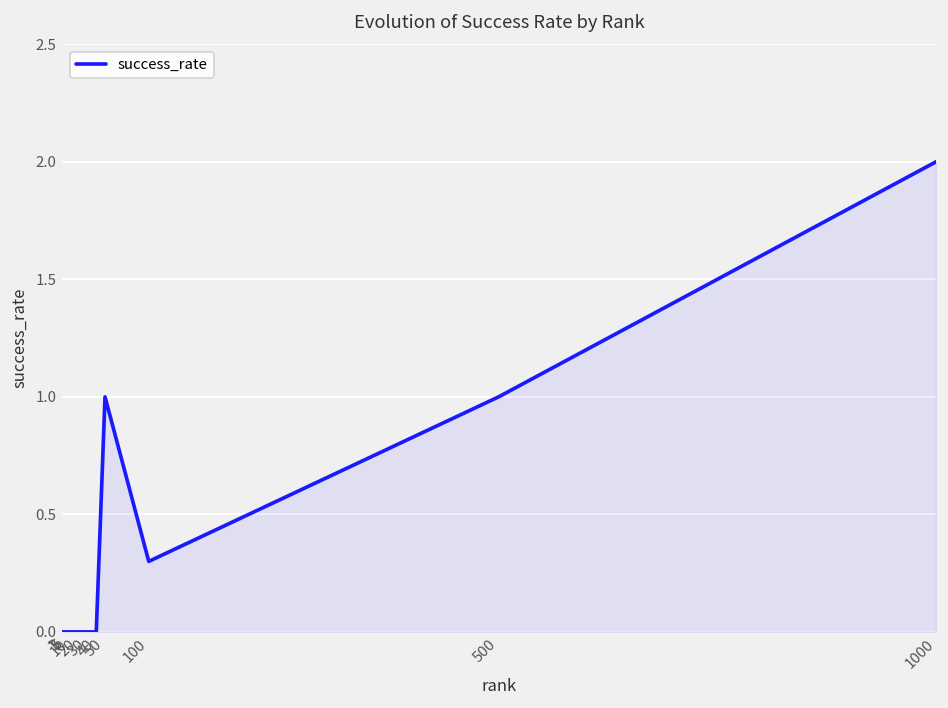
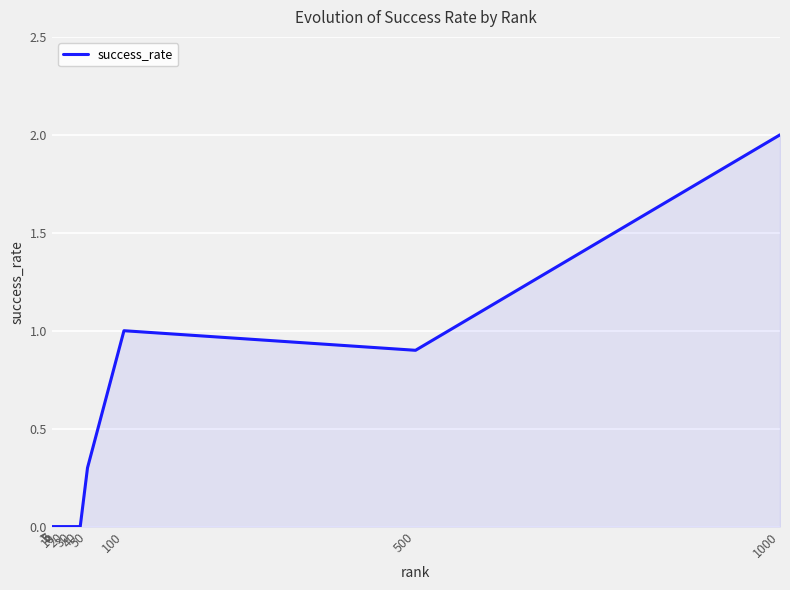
  {
    "1": 0.0,
    "3": 0.0,
    "5": 0.0,
    "10": 0.0,
    "20": 0.0,
    "30": 0.0,
    "40": 0.0,
-   "50": 1.0,
-   "100": 0.3,
-   "500": 1.0,
+   "50": 0.3,
+   "100": 1.0,
+   "500": 0.9,
    "1000": 2.0
  }
